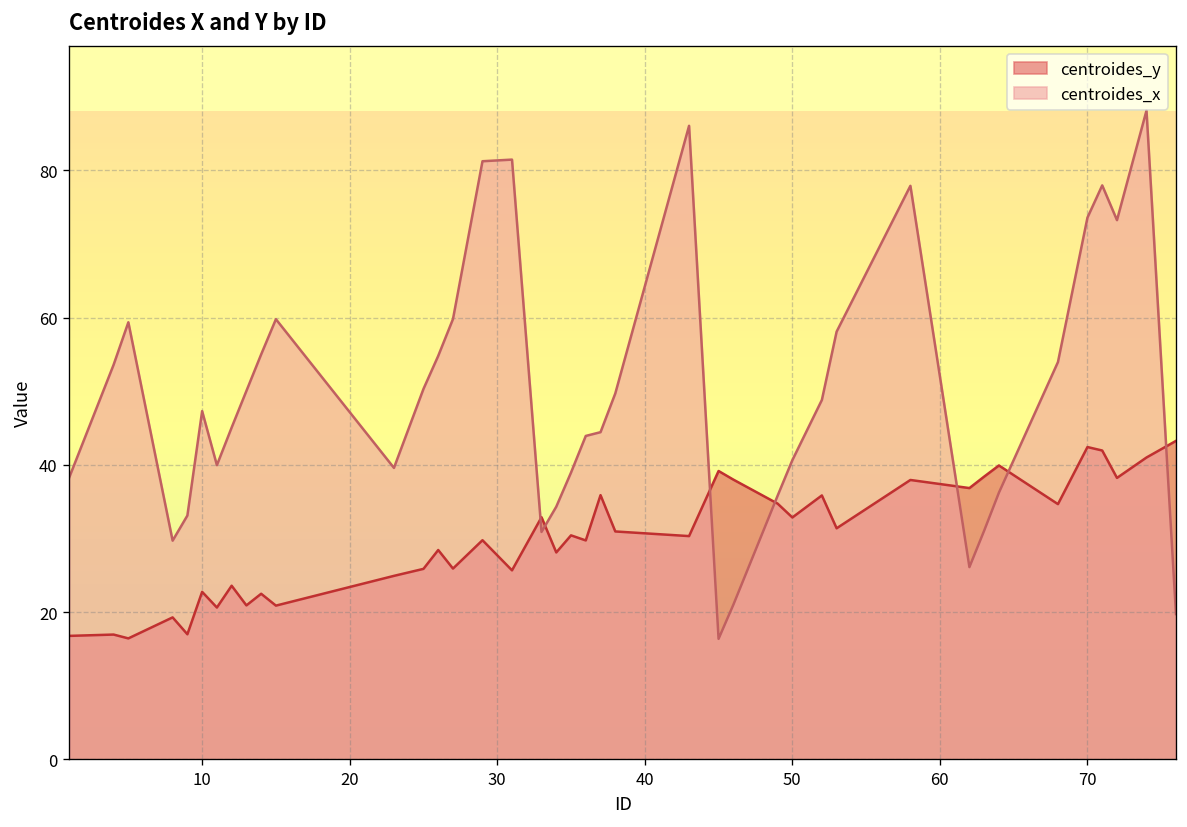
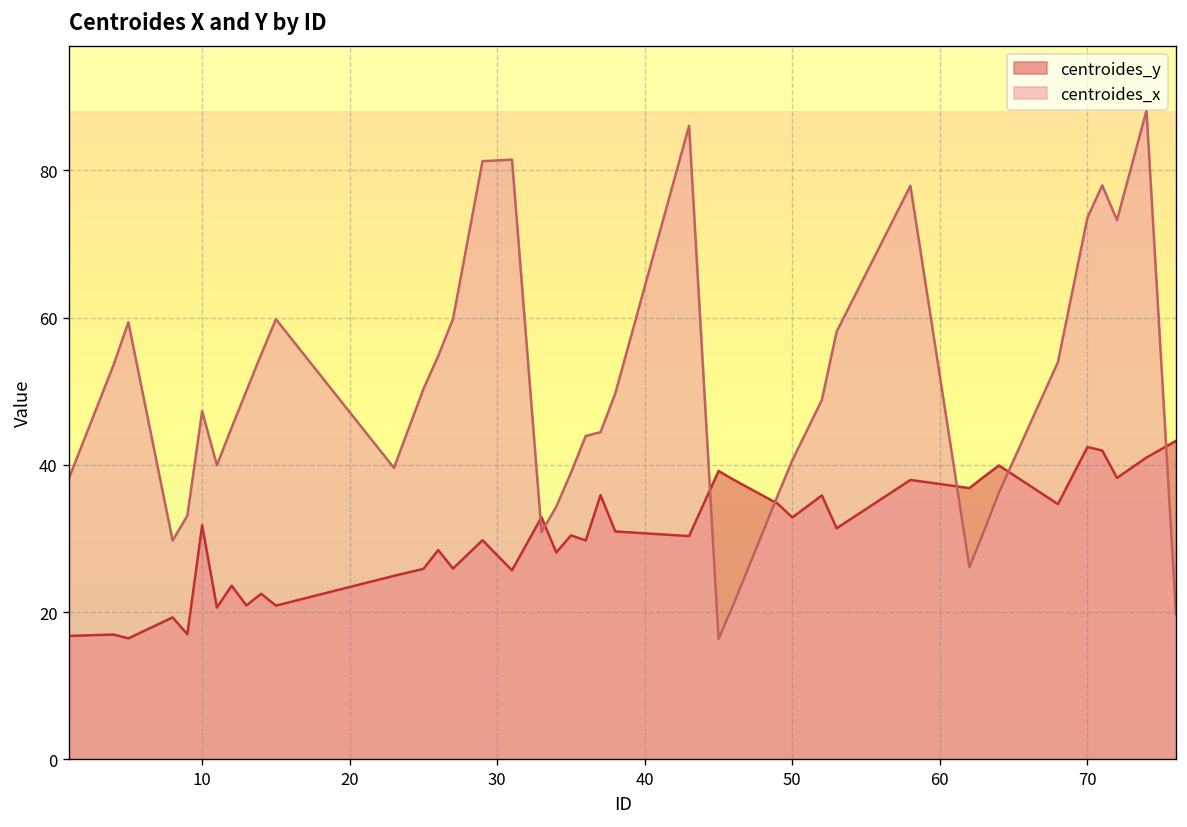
  {
    "centroides_y": {
-     "10": 23,
+     "10": 32,
      "50": 33,
      "70": 42
    },
    "centroides_x": {
      "10": 47,
      "50": 41,
      "70": 74
    }
  }
